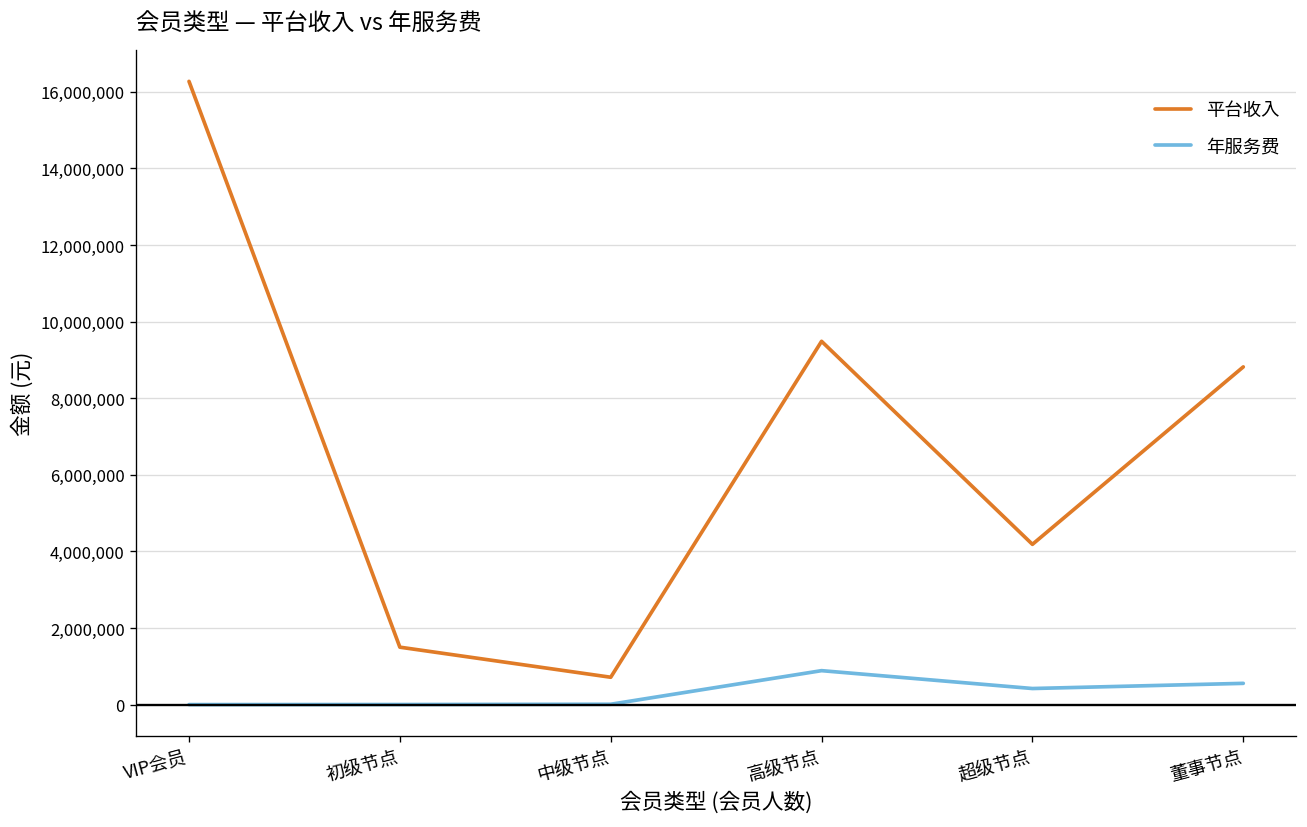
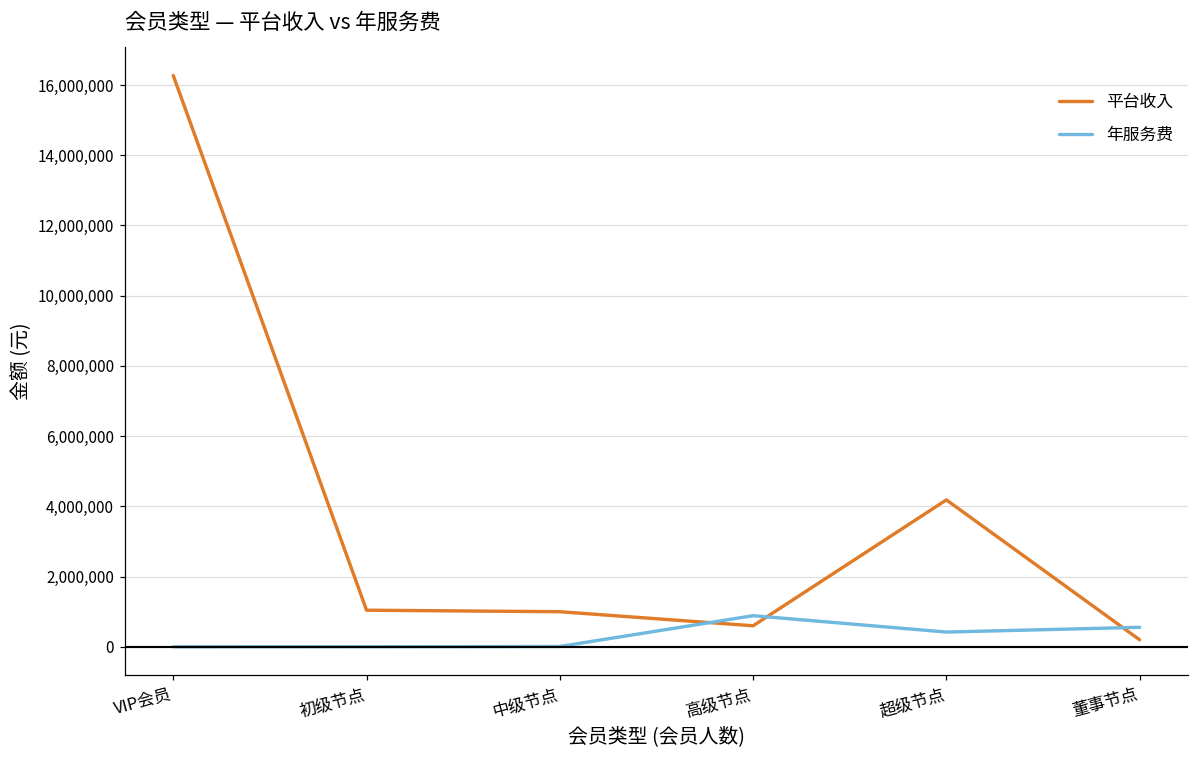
  {
    "平台收入": {
      "VIP会员": "16,300,000",
-     "初级节点": "1,500,000",
-     "中级节点": "700,000",
-     "高级节点": "9,500,000",
+     "初级节点": "1,000,000",
+     "中级节点": "1,000,000",
+     "高级节点": "600,000",
      "超级节点": "4,200,000",
-     "董事节点": "8,800,000"
+     "董事节点": "200,000"
    },
    "年服务费": {
      "VIP会员": "0",
      "初级节点": "0",
      "中级节点": "0",
      "高级节点": "900,000",
      "超级节点": "400,000",
      "董事节点": "600,000"
    }
  }
